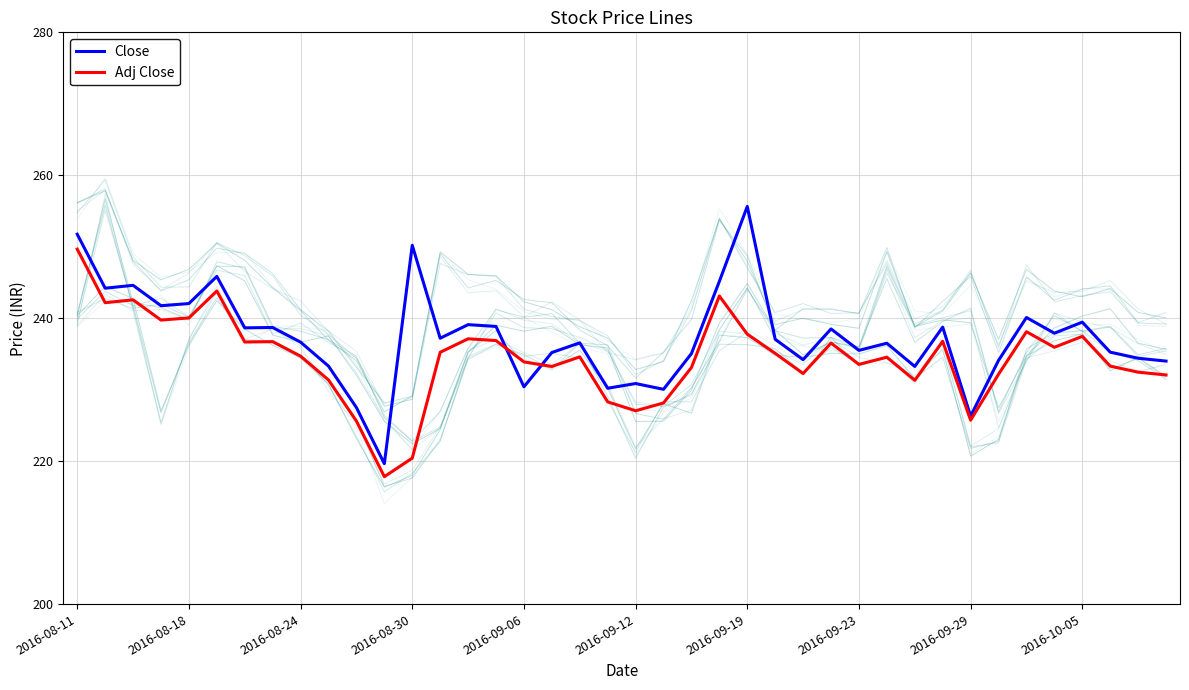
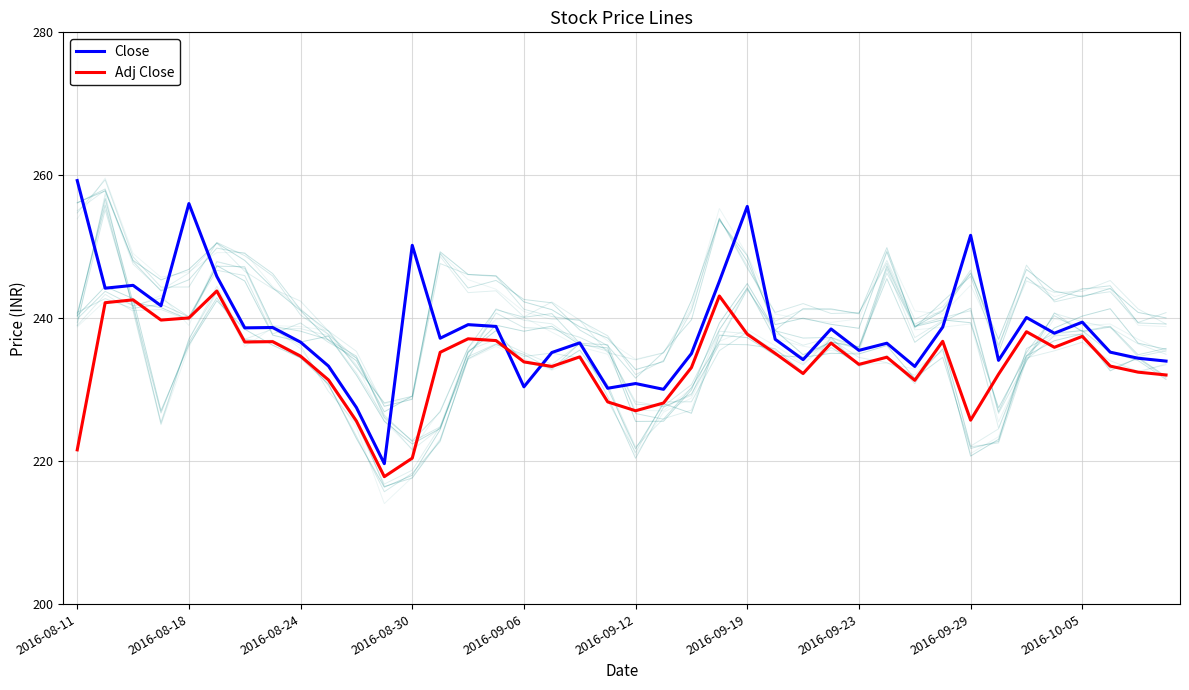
  {
    "Close": {
-     "2016-08-11": 252,
-     "2016-08-18": 242,
+     "2016-08-11": 259,
+     "2016-08-18": 256,
      "2016-08-30": 250,
      "2016-09-06": 230,
      "2016-09-12": 231,
      "2016-09-19": 256,
-     "2016-09-29": 226
+     "2016-09-29": 252
    },
    "Adj Close": {
-     "2016-08-11": 250,
+     "2016-08-11": 222,
      "2016-08-30": 220,
      "2016-09-29": 226
    }
  }
